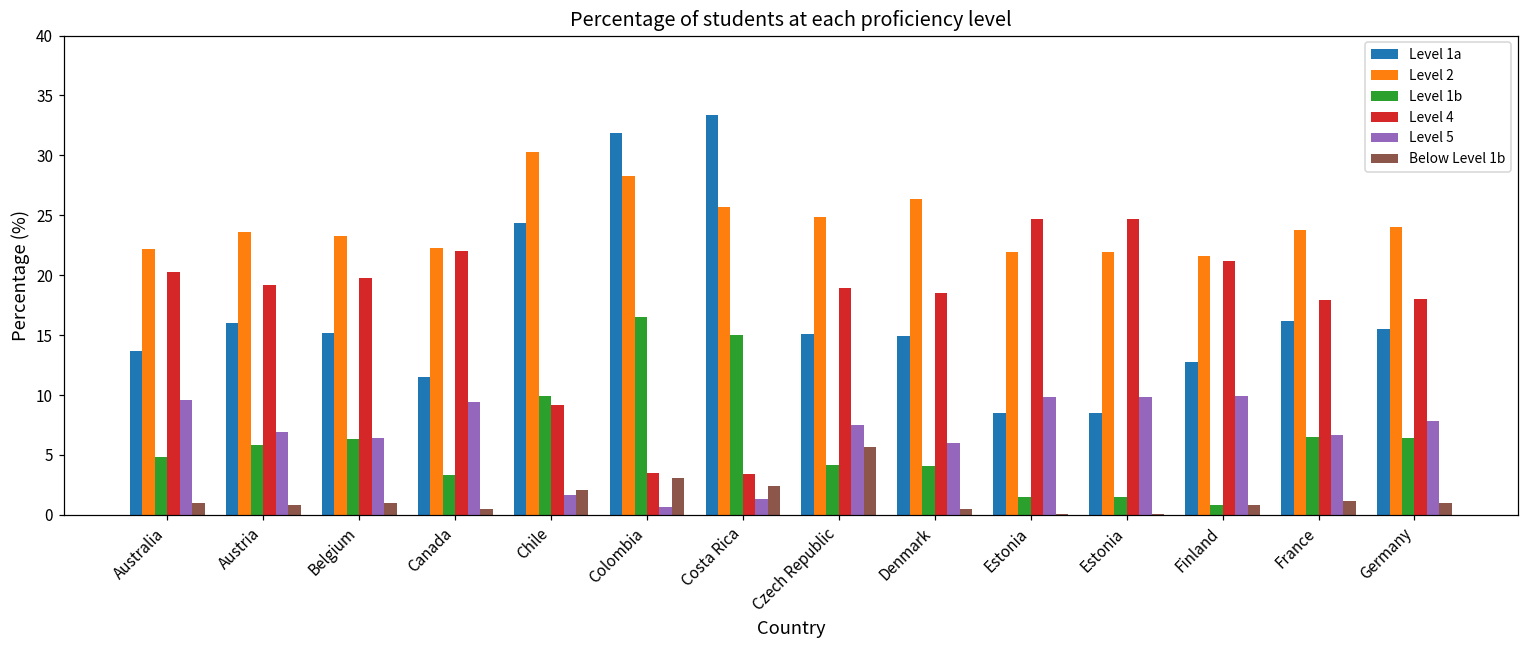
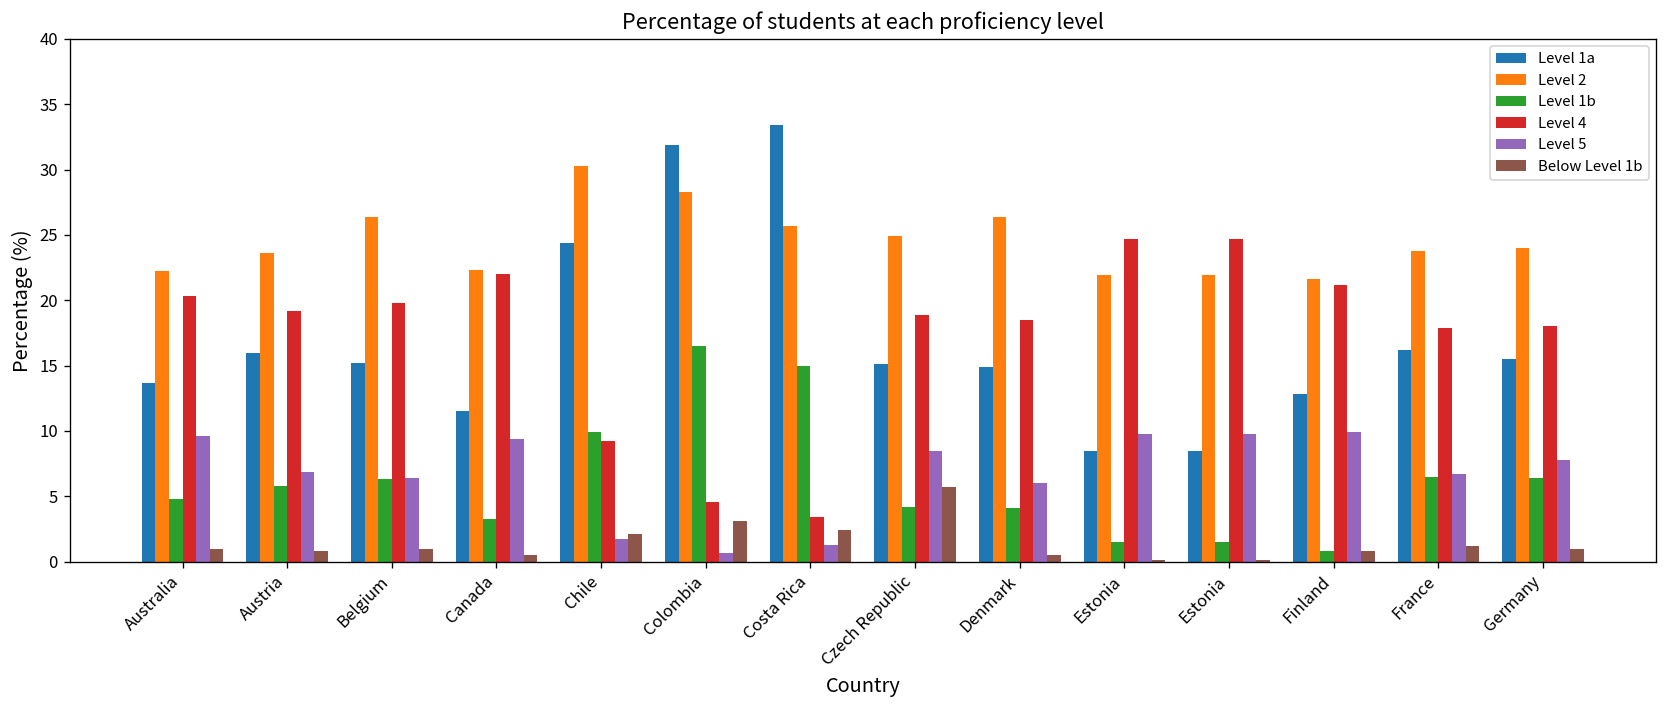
  {
    "Level 1a": {
      "Australia": 13.7,
      "Austria": 16.0,
      "Belgium": 15.2,
      "Canada": 11.5,
      "Chile": 24.4,
      "Colombia": 31.9,
      "Costa Rica": 33.4,
      "Czech Republic": 15.1,
      "Denmark": 14.9,
      "Finland": 12.8,
      "France": 16.2,
      "Germany": 15.5
    },
    "Level 2": {
      "Australia": 22.2,
      "Austria": 23.6,
-     "Belgium": 23.3,
+     "Belgium": 26.4,
      "Canada": 22.3,
      "Chile": 30.3,
      "Colombia": 28.3,
      "Costa Rica": 25.7,
      "Czech Republic": 24.9,
      "Denmark": 26.4,
      "Finland": 21.6,
      "France": 23.8,
      "Germany": 24.0
    },
    "Level 1b": {
      "Australia": 4.8,
      "Austria": 5.8,
      "Belgium": 6.3,
      "Canada": 3.3,
      "Chile": 9.9,
      "Colombia": 16.5,
      "Costa Rica": 15.0,
      "Czech Republic": 4.2,
      "Denmark": 4.1,
      "Finland": 0.8,
      "France": 6.5,
      "Germany": 6.4
    },
    "Level 4": {
      "Australia": 20.3,
      "Austria": 19.2,
      "Belgium": 19.8,
      "Canada": 22.0,
      "Chile": 9.2,
-     "Colombia": 3.5,
+     "Colombia": 4.6,
      "Costa Rica": 3.4,
      "Czech Republic": 18.9,
      "Denmark": 18.5,
      "Finland": 21.2,
      "France": 17.9,
      "Germany": 18.0
    },
    "Level 5": {
      "Australia": 9.6,
      "Austria": 6.9,
      "Belgium": 6.4,
      "Canada": 9.4,
      "Chile": 1.7,
      "Colombia": 0.7,
      "Costa Rica": 1.3,
-     "Czech Republic": 7.5,
+     "Czech Republic": 8.5,
      "Denmark": 6.0,
      "Finland": 9.9,
      "France": 6.7,
      "Germany": 7.8
    },
    "Below Level 1b": {
      "Australia": 1.0,
      "Austria": 0.8,
      "Belgium": 1.0,
      "Canada": 0.5,
      "Chile": 2.1,
      "Colombia": 3.1,
      "Costa Rica": 2.4,
      "Czech Republic": 5.7,
      "Denmark": 0.5,
      "Finland": 0.8,
      "France": 1.2,
      "Germany": 1.0
    }
  }
